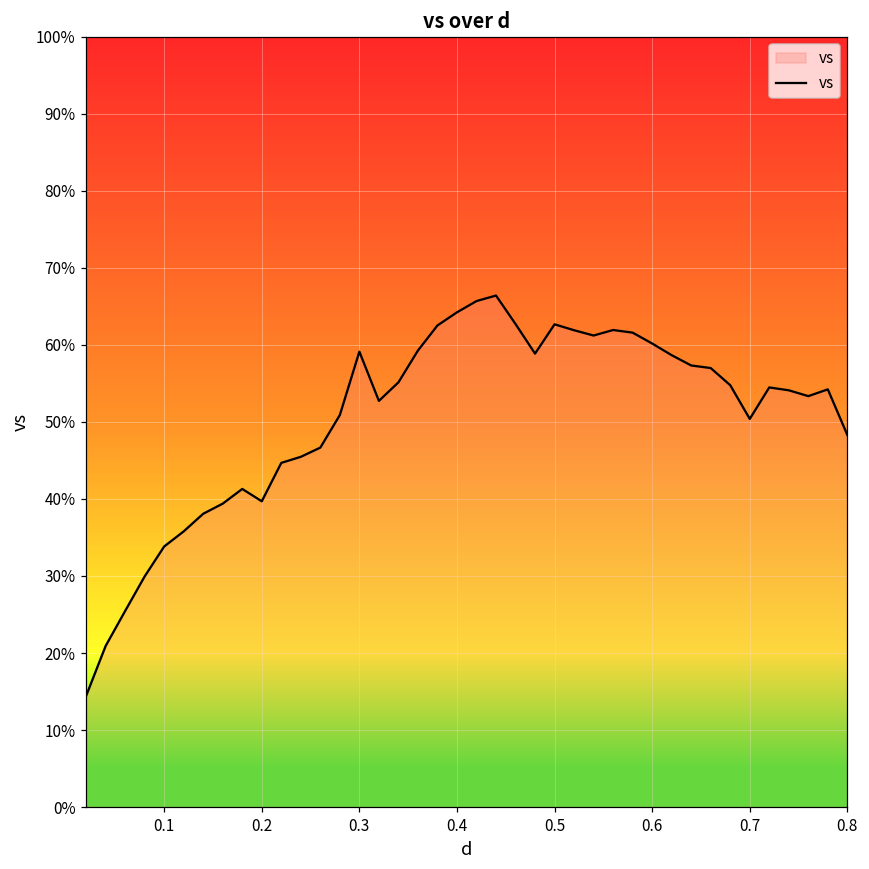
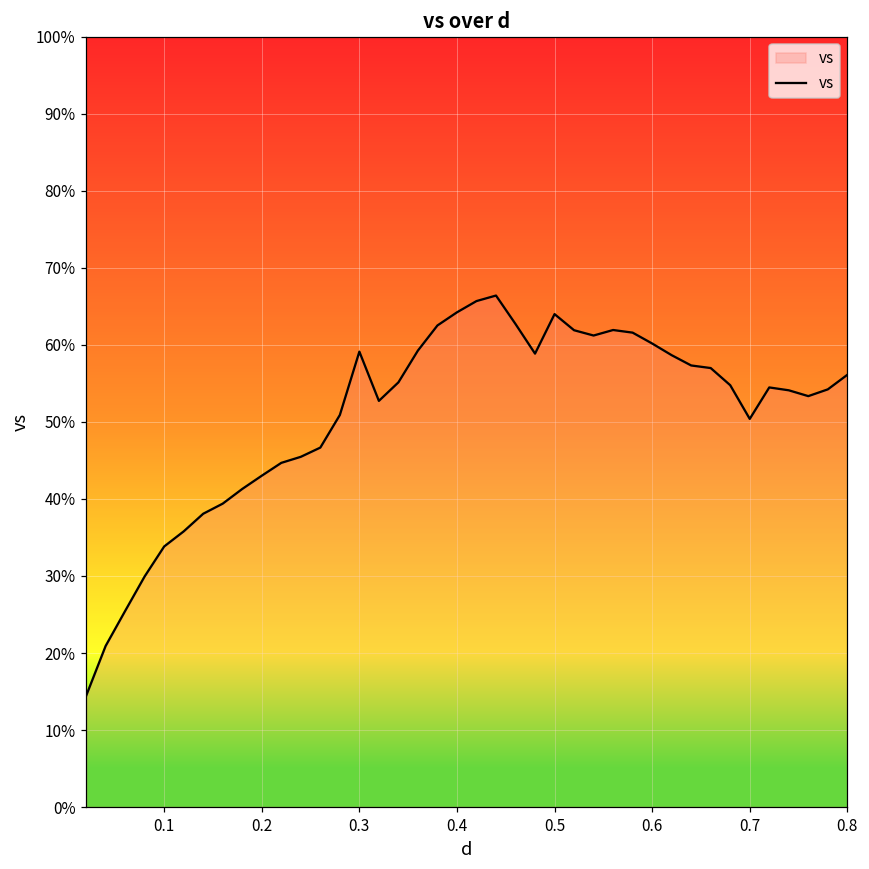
  {
    "0.1": "34%",
-   "0.2": "40%",
+   "0.2": "43%",
    "0.3": "59%",
    "0.4": "64%",
-   "0.5": "63%",
+   "0.5": "64%",
    "0.6": "60%",
    "0.7": "50%",
-   "0.8": "48%"
+   "0.8": "56%"
  }
